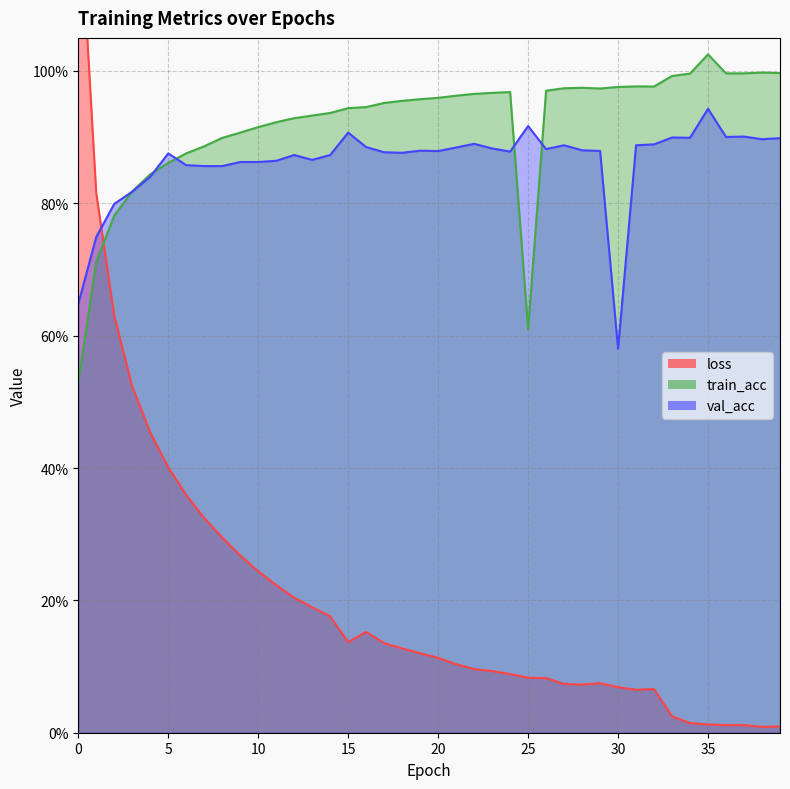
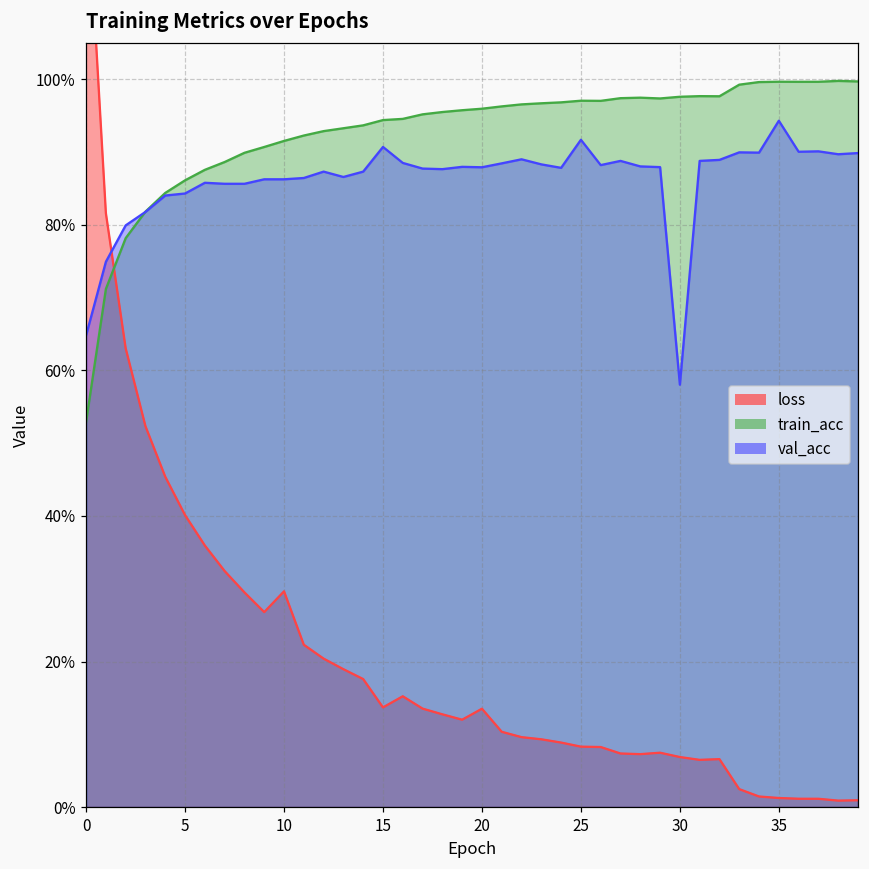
  {
    "loss": {
      "5": "40%",
-     "10": "24%",
+     "10": "30%",
      "15": "14%",
-     "20": "11%",
+     "20": "14%",
      "25": "8%",
      "30": "7%",
      "35": "1%"
    },
    "train_acc": {
      "0": "53%",
      "5": "86%",
      "10": "92%",
      "15": "94%",
      "20": "96%",
-     "25": "61%",
+     "25": "97%",
      "30": "98%",
-     "35": "103%"
+     "35": "100%"
    },
    "val_acc": {
      "0": "65%",
-     "5": "88%",
+     "5": "84%",
      "10": "86%",
      "15": "91%",
      "20": "88%",
      "25": "92%",
      "30": "58%",
      "35": "94%"
    }
  }
